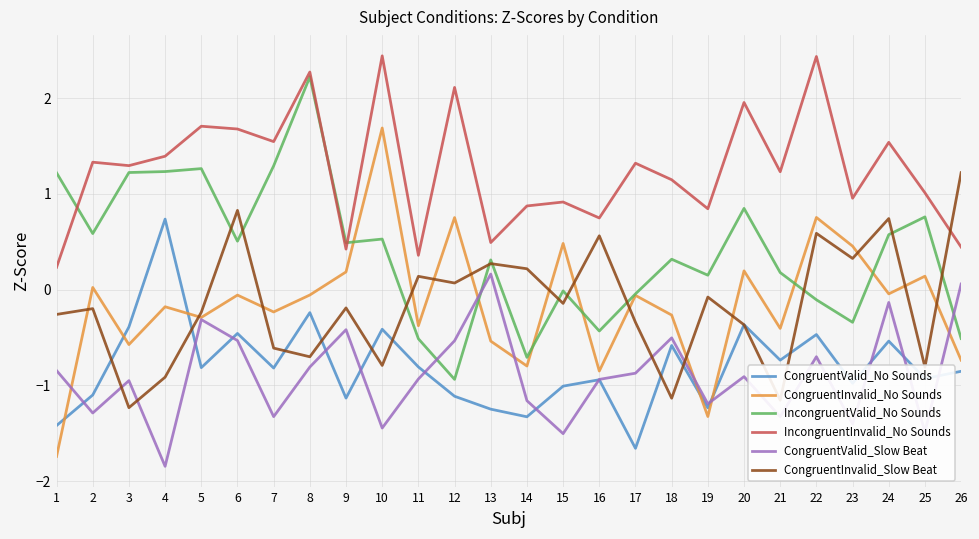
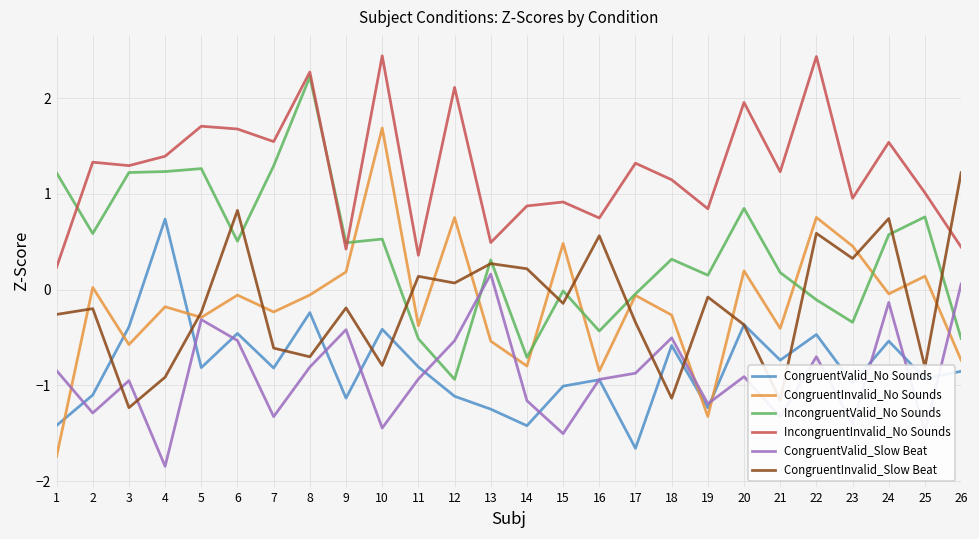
  {
    "CongruentValid_No Sounds": {
      "1": -1.4,
      "2": -1.1,
      "3": -0.4,
      "4": 0.7,
      "5": -0.8,
      "6": -0.5,
      "7": -0.8,
      "8": -0.2,
      "9": -1.1,
      "10": -0.4,
      "11": -0.8,
      "12": -1.1,
      "13": -1.2,
-     "14": -1.3,
+     "14": -1.4,
      "15": -1.0,
      "17": -1.7,
      "18": -0.6,
      "19": -1.2,
      "21": -0.7,
      "22": -0.5,
      "24": -0.5,
      "26": -0.9
    },
    "CongruentInvalid_No Sounds": {
      "1": -1.7,
      "2": 0.0,
      "3": -0.6,
      "4": -0.2,
      "6": -0.1,
      "7": -0.2,
      "8": -0.1,
      "9": 0.2,
      "10": 1.7,
      "11": -0.4,
      "12": 0.8,
      "13": -0.5,
      "14": -0.8,
      "15": 0.5,
      "16": -0.9,
      "18": -0.3,
      "19": -1.3,
      "20": 0.2,
      "21": -0.4,
      "22": 0.8,
      "23": 0.5,
      "24": 0.0,
      "25": 0.1,
      "26": -0.7
    },
    "IncongruentValid_No Sounds": {
      "1": 1.2,
      "2": 0.6,
      "3": 1.2,
      "4": 1.2,
      "5": 1.3,
      "6": 0.5,
      "7": 1.3,
      "8": 2.2,
      "9": 0.5,
      "10": 0.5,
      "11": -0.5,
      "12": -0.9,
      "13": 0.3,
      "14": -0.7,
      "15": 0.0,
      "16": -0.4,
      "18": 0.3,
      "19": 0.2,
      "20": 0.8,
      "21": 0.2,
      "22": -0.1,
      "23": -0.3,
      "24": 0.6,
      "25": 0.8,
      "26": -0.5
    },
    "IncongruentInvalid_No Sounds": {
      "1": 0.2,
      "2": 1.3,
      "3": 1.3,
      "4": 1.4,
      "5": 1.7,
      "6": 1.7,
      "7": 1.5,
      "8": 2.3,
      "9": 0.4,
      "10": 2.4,
      "11": 0.4,
      "12": 2.1,
      "13": 0.5,
      "14": 0.9,
      "15": 0.9,
      "16": 0.7,
      "17": 1.3,
      "18": 1.1,
      "19": 0.8,
      "20": 2.0,
      "21": 1.2,
      "22": 2.4,
      "23": 1.0,
      "24": 1.5,
      "25": 1.0,
      "26": 0.4
    },
    "CongruentValid_Slow Beat": {
      "1": -0.8,
      "2": -1.3,
      "3": -1.0,
      "4": -1.8,
      "6": -0.5,
      "7": -1.3,
      "8": -0.8,
      "9": -0.4,
      "10": -1.4,
      "11": -0.9,
      "12": -0.5,
      "13": 0.2,
      "14": -1.2,
      "15": -1.5,
      "17": -0.9,
      "18": -0.5,
      "19": -1.2,
      "20": -0.9,
      "22": -0.7,
      "24": -0.1,
      "26": 0.1
    },
    "CongruentInvalid_Slow Beat": {
      "1": -0.3,
      "2": -0.2,
      "3": -1.2,
      "4": -0.9,
      "5": -0.2,
      "6": 0.8,
      "7": -0.6,
      "8": -0.7,
      "9": -0.2,
      "10": -0.8,
      "11": 0.1,
      "12": 0.1,
      "13": 0.3,
      "14": 0.2,
      "15": -0.1,
      "16": 0.6,
      "17": -0.3,
      "18": -1.1,
      "19": -0.1,
      "22": 0.6,
      "23": 0.3,
      "24": 0.7,
      "25": -0.8,
      "26": 1.2
    }
  }
